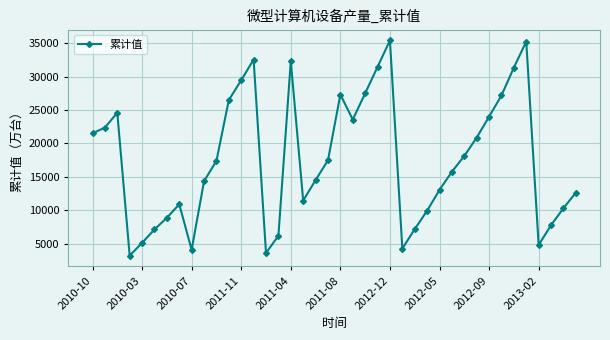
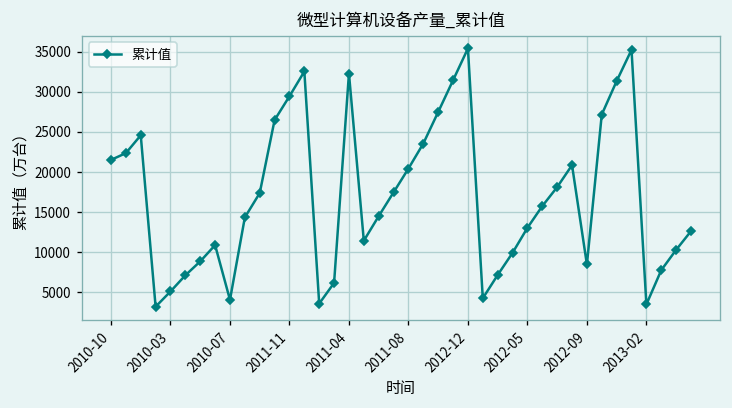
  {
    "2010-10": 22000,
    "2010-03": 5000,
    "2010-07": 4000,
    "2011-11": 29000,
    "2011-04": 32000,
-   "2011-08": 27000,
+   "2011-08": 20000,
    "2012-12": 35000,
    "2012-05": 13000,
-   "2012-09": 24000,
-   "2013-02": 5000
+   "2012-09": 8000,
+   "2013-02": 3000
  }
